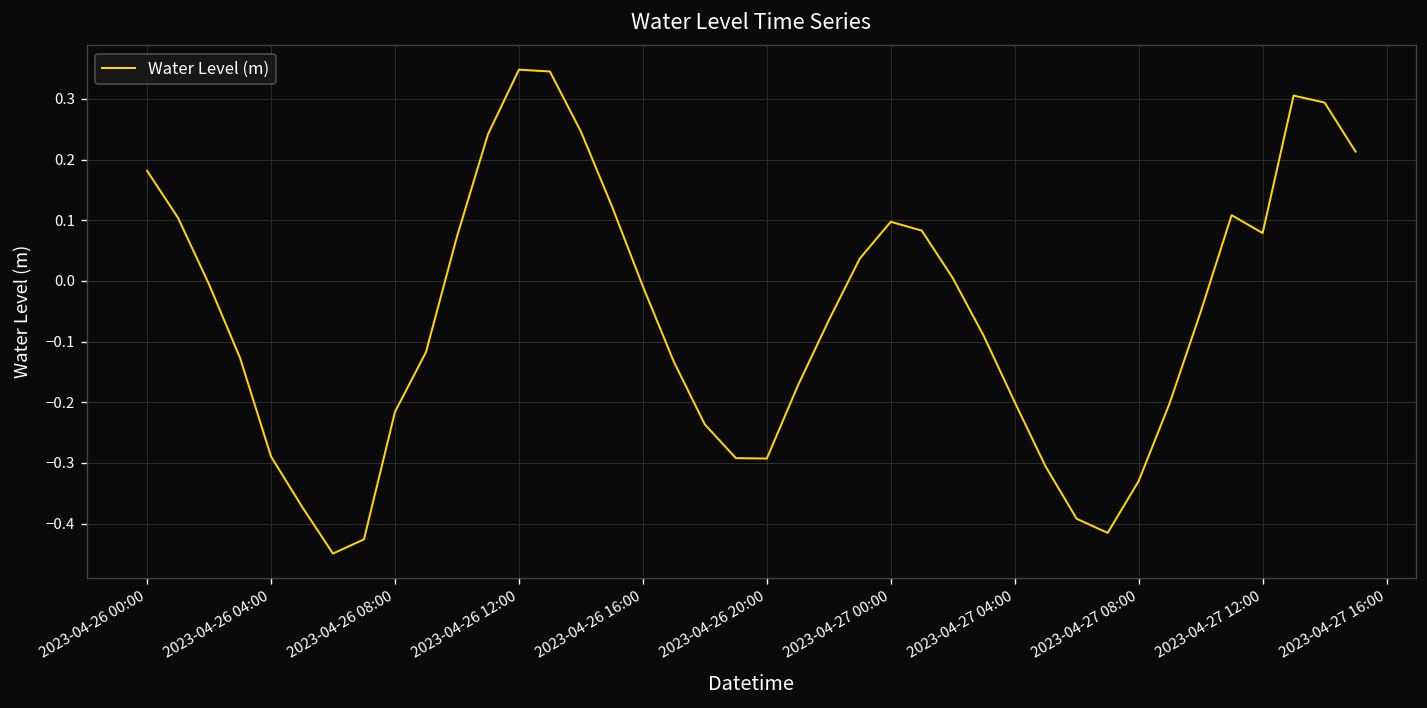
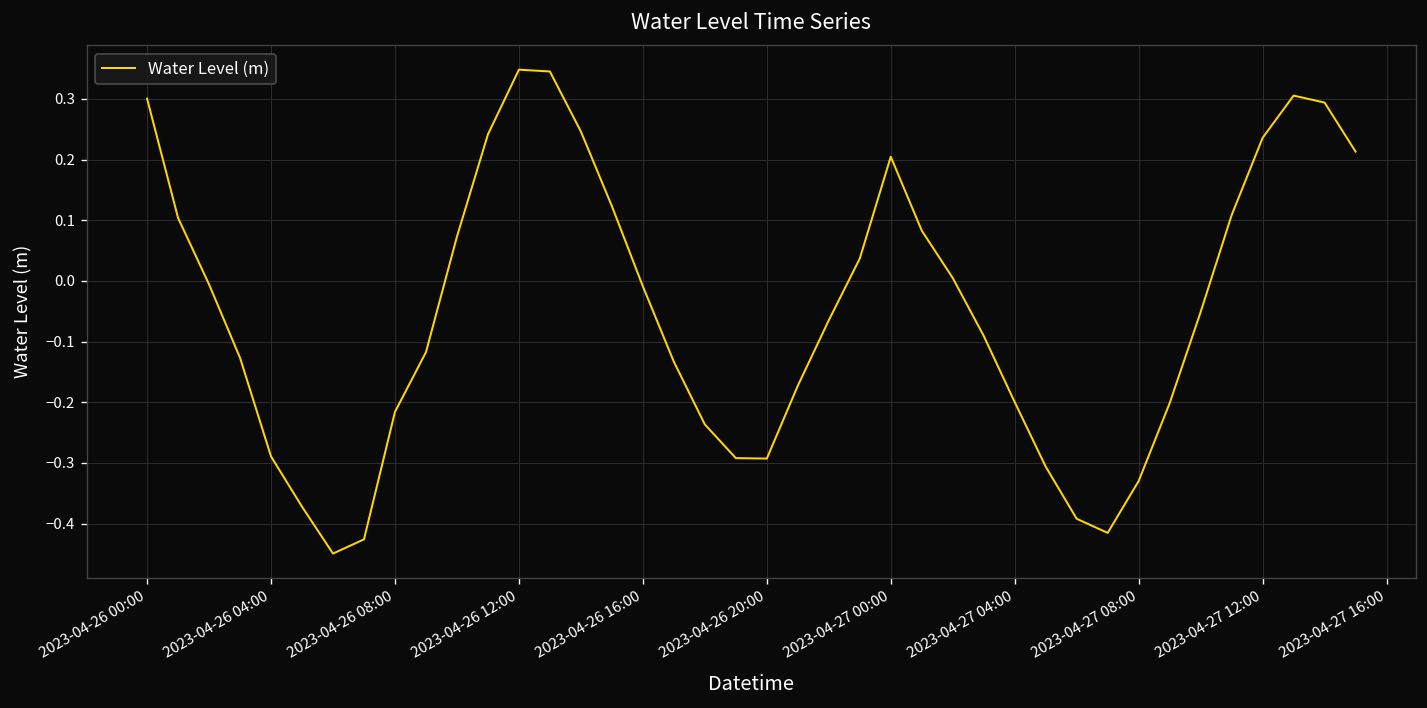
  {
-   "2023-04-26 00:00": 0.18,
+   "2023-04-26 00:00": 0.30,
    "2023-04-26 04:00": -0.29,
    "2023-04-26 08:00": -0.22,
    "2023-04-26 12:00": 0.35,
    "2023-04-26 16:00": -0.01,
    "2023-04-26 20:00": -0.29,
-   "2023-04-27 00:00": 0.10,
+   "2023-04-27 00:00": 0.20,
    "2023-04-27 04:00": -0.20,
    "2023-04-27 08:00": -0.33,
-   "2023-04-27 12:00": 0.08
+   "2023-04-27 12:00": 0.24
  }
